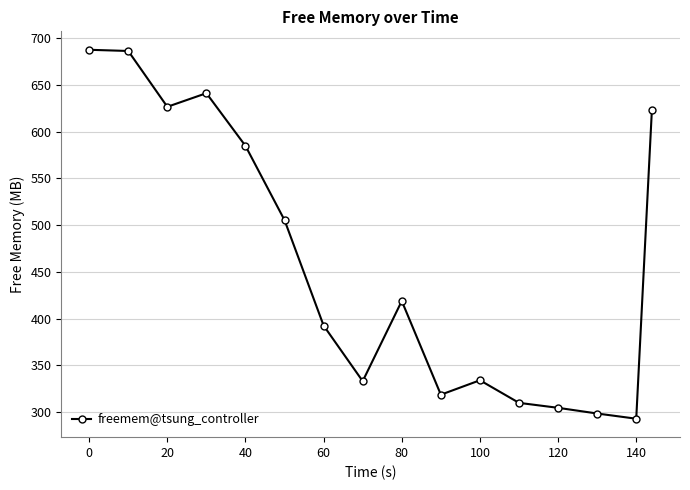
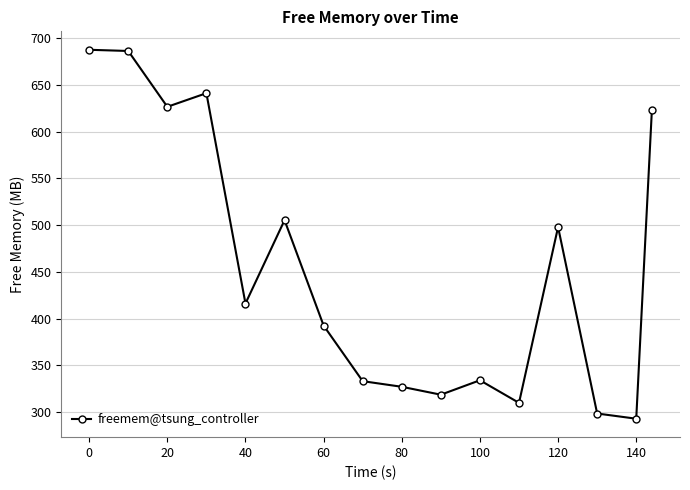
  {
    "0": 690,
    "20": 630,
-   "40": 580,
+   "40": 420,
    "60": 390,
-   "80": 420,
+   "80": 330,
    "100": 330,
-   "120": 300,
+   "120": 500,
    "140": 290
  }
